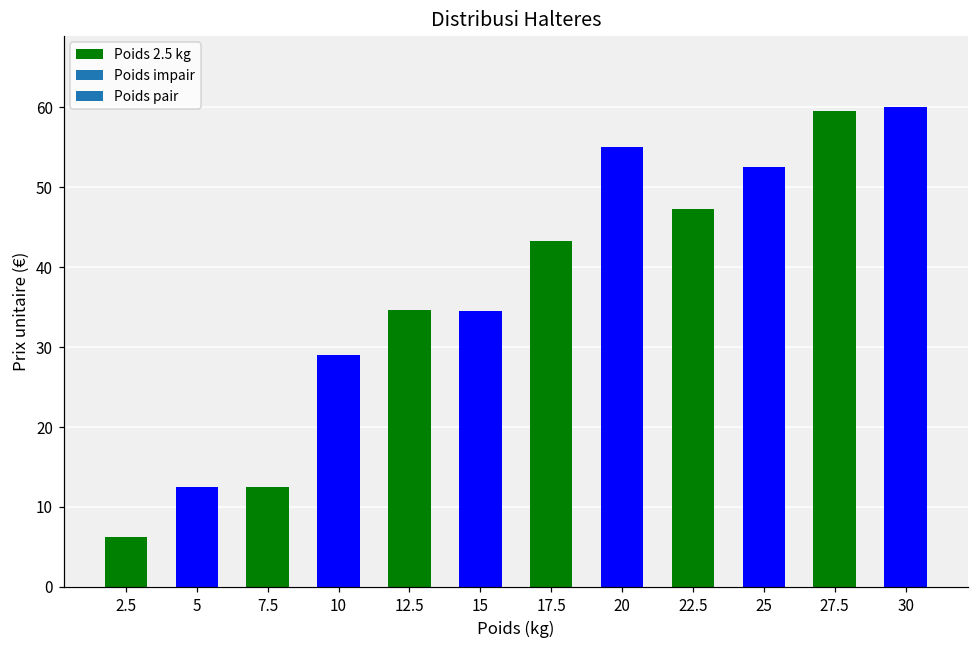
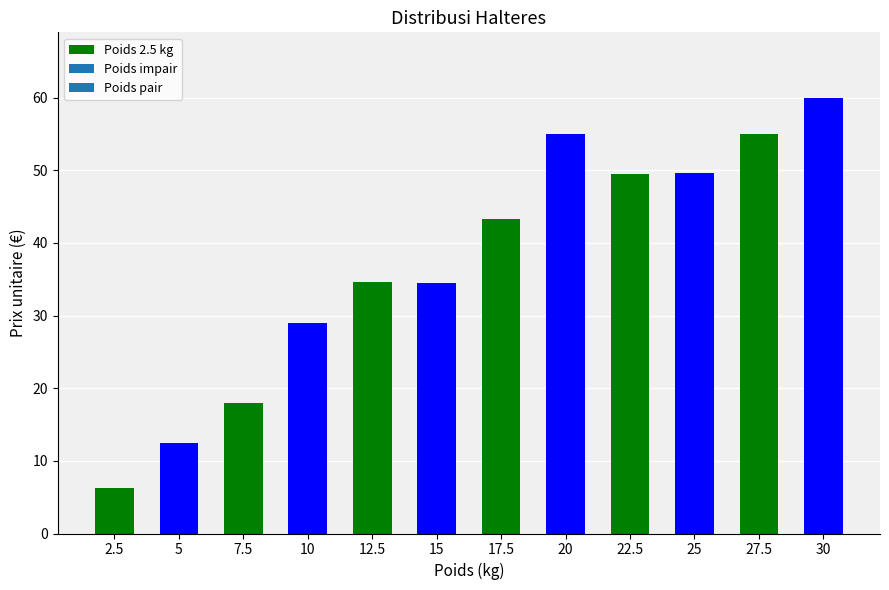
  {
    "2.5": 6,
    "5": 13,
-   "7.5": 13,
+   "7.5": 18,
    "10": 29,
    "12.5": 35,
    "15": 35,
    "17.5": 43,
    "20": 55,
-   "22.5": 47,
-   "25": 53,
-   "27.5": 60,
+   "22.5": 50,
+   "25": 50,
+   "27.5": 55,
    "30": 60
  }
